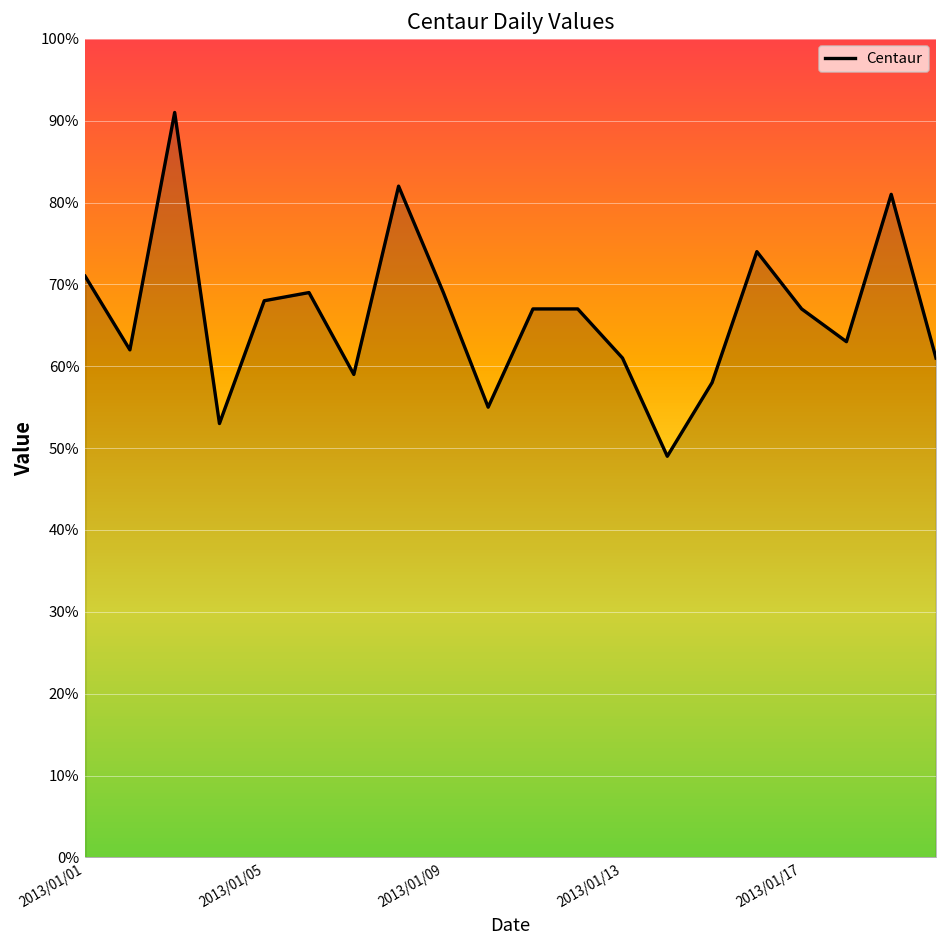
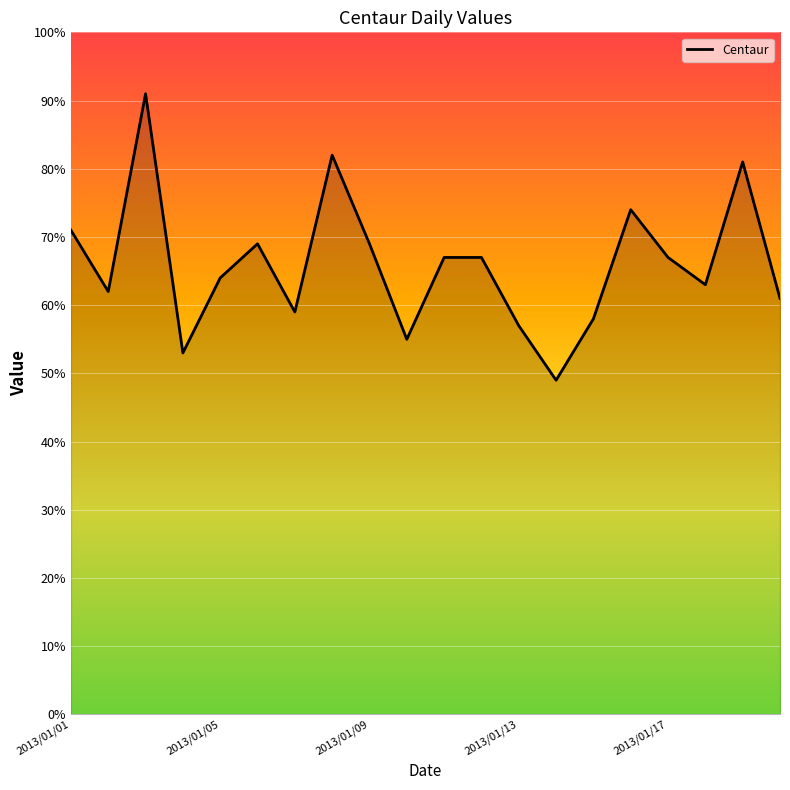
  {
    "2013/01/01": "71%",
-   "2013/01/05": "68%",
+   "2013/01/05": "64%",
    "2013/01/09": "69%",
-   "2013/01/13": "61%",
+   "2013/01/13": "57%",
    "2013/01/17": "67%"
  }
